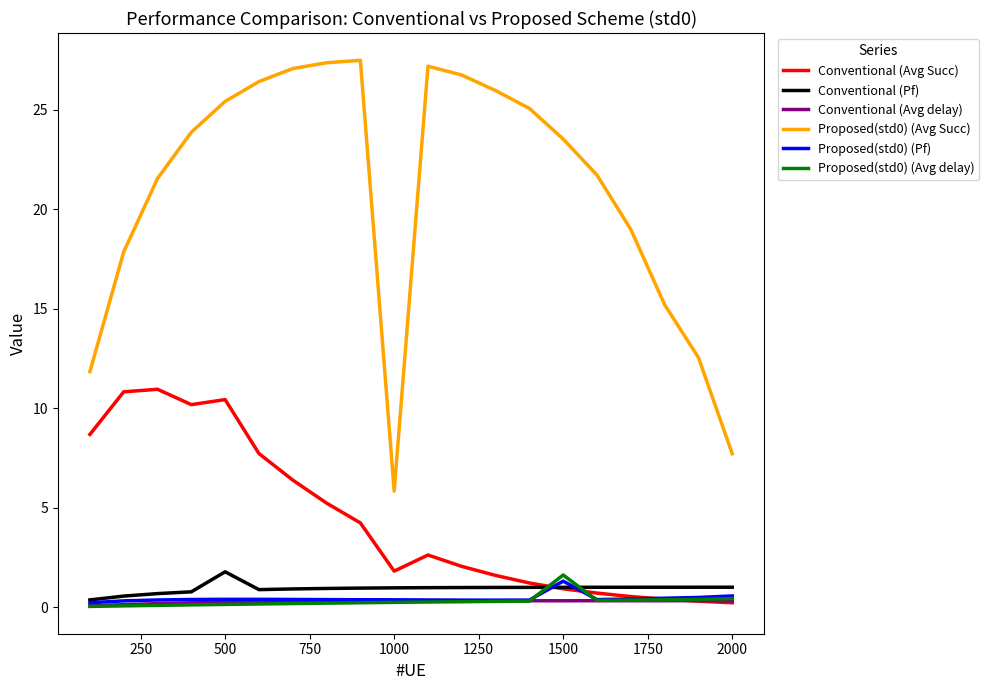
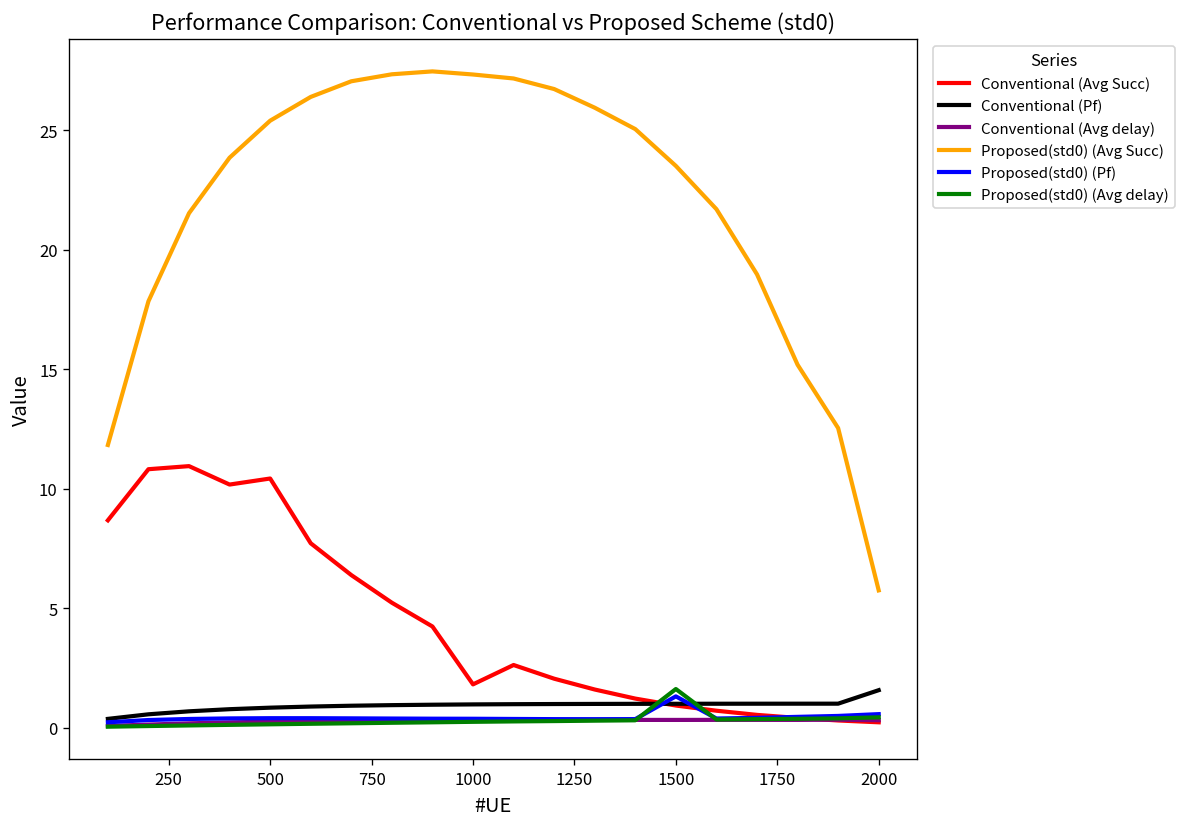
  {
    "Conventional (Avg Succ)": {
      "500": 10.4,
      "1000": 1.8
    },
    "Conventional (Pf)": {
-     "500": 1.8,
+     "500": 0.8,
      "1000": 1.0,
-     "2000": 1.0
+     "2000": 1.6
    },
    "Conventional (Avg delay)": {
      "1500": 0.3
    },
    "Proposed(std0) (Avg Succ)": {
      "500": 25.4,
-     "1000": 5.8,
+     "1000": 27.3,
      "1500": 23.5,
-     "2000": 7.7
+     "2000": 5.7
    },
    "Proposed(std0) (Pf)": {
      "500": 0.4,
      "1500": 1.3,
      "2000": 0.6
    },
    "Proposed(std0) (Avg delay)": {
      "1500": 1.6
    }
  }
